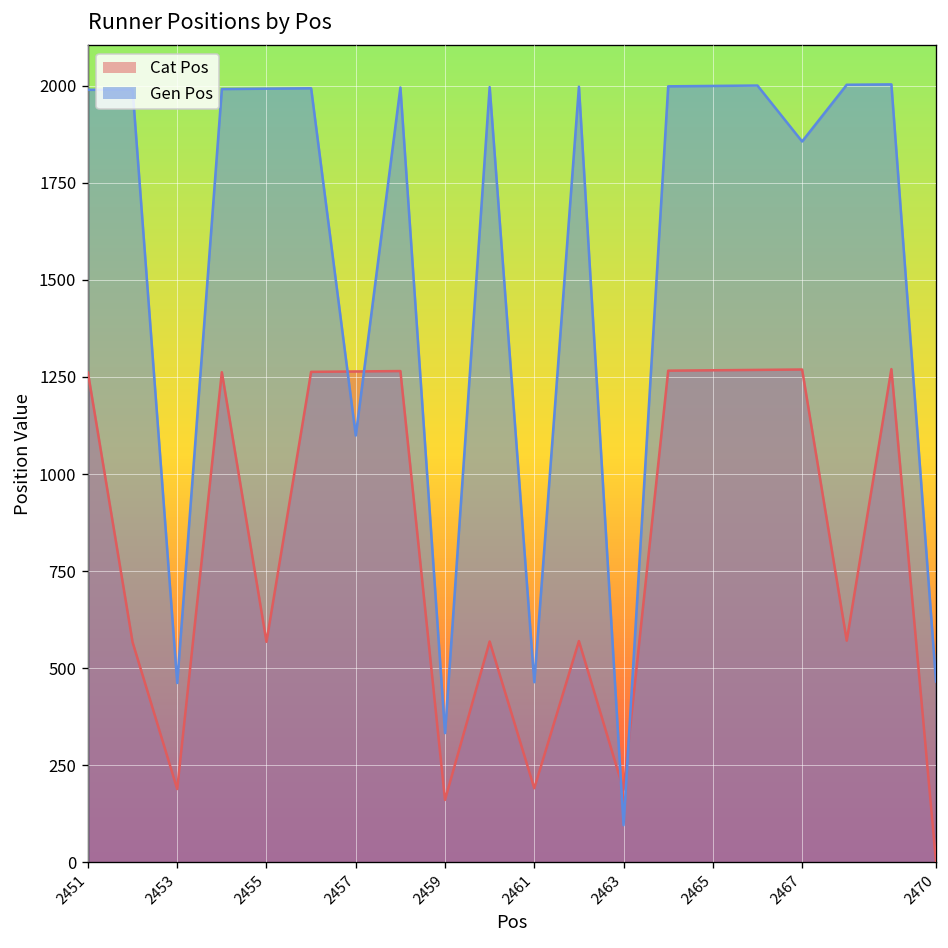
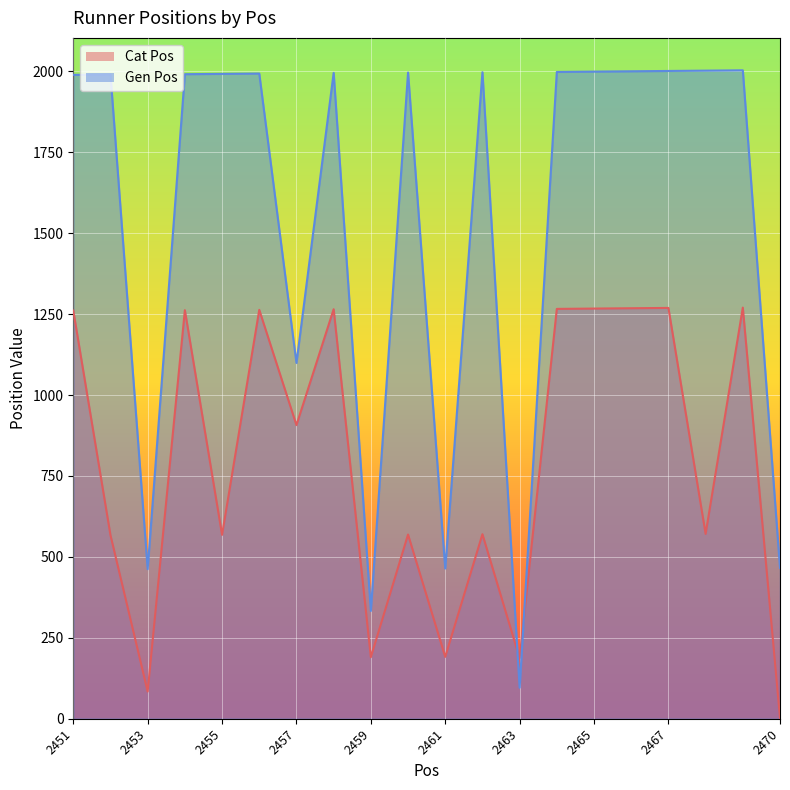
  {
    "Cat Pos": {
      "2451": 1260,
-     "2453": 190,
+     "2453": 80,
      "2455": 570,
-     "2457": 1260,
-     "2459": 160,
+     "2457": 910,
+     "2459": 190,
      "2461": 190,
      "2463": 190,
      "2465": 1270,
      "2467": 1270,
      "2470": 0
    },
    "Gen Pos": {
      "2451": 1990,
      "2453": 460,
      "2455": 1990,
      "2457": 1100,
      "2459": 330,
      "2461": 460,
      "2463": 100,
      "2465": 2000,
-     "2467": 1860,
+     "2467": 2000,
      "2470": 470
    }
  }
